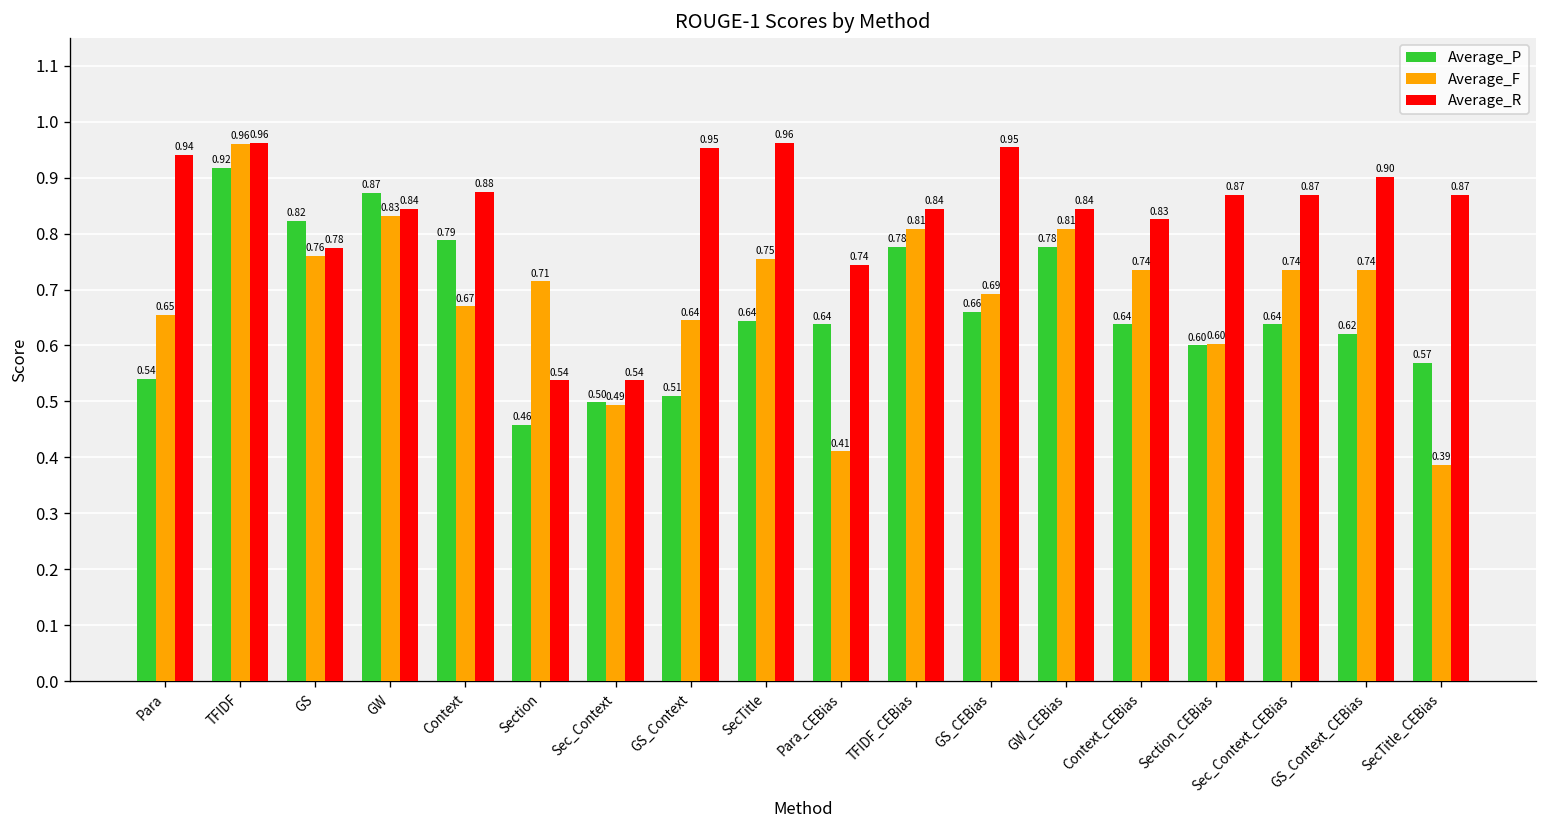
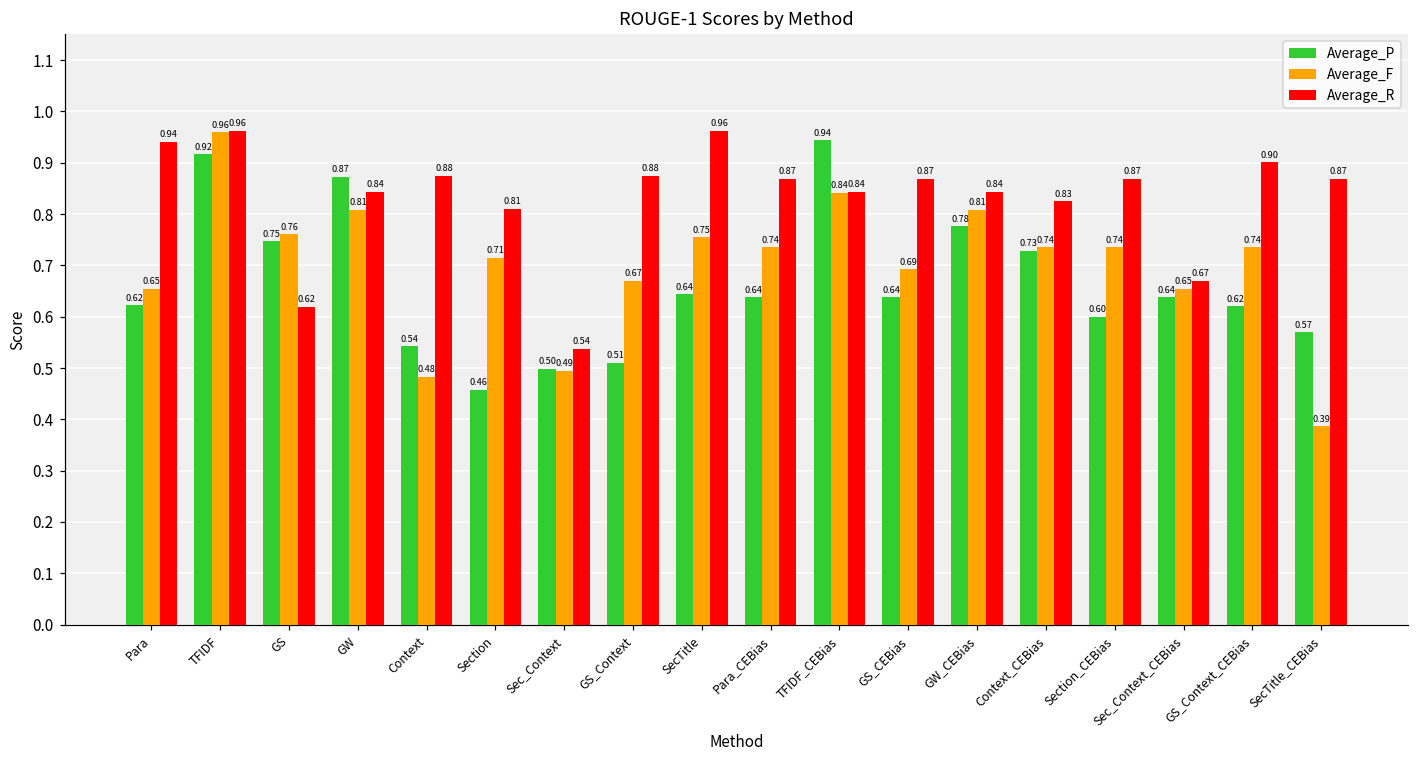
  {
    "Average_P": {
-     "Para": 0.54,
+     "Para": 0.62,
      "TFIDF": 0.92,
-     "GS": 0.82,
+     "GS": 0.75,
      "GW": 0.87,
-     "Context": 0.79,
+     "Context": 0.54,
      "Section": 0.46,
      "Sec_Context": 0.50,
      "GS_Context": 0.51,
      "SecTitle": 0.64,
      "Para_CEBias": 0.64,
-     "TFIDF_CEBias": 0.78,
-     "GS_CEBias": 0.66,
+     "TFIDF_CEBias": 0.94,
+     "GS_CEBias": 0.64,
      "GW_CEBias": 0.78,
-     "Context_CEBias": 0.64,
+     "Context_CEBias": 0.73,
      "Section_CEBias": 0.60,
      "Sec_Context_CEBias": 0.64,
      "GS_Context_CEBias": 0.62,
      "SecTitle_CEBias": 0.57
    },
    "Average_F": {
      "Para": 0.65,
      "TFIDF": 0.96,
      "GS": 0.76,
-     "GW": 0.83,
-     "Context": 0.67,
+     "GW": 0.81,
+     "Context": 0.48,
      "Section": 0.71,
      "Sec_Context": 0.49,
-     "GS_Context": 0.64,
+     "GS_Context": 0.67,
      "SecTitle": 0.75,
-     "Para_CEBias": 0.41,
-     "TFIDF_CEBias": 0.81,
+     "Para_CEBias": 0.74,
+     "TFIDF_CEBias": 0.84,
      "GS_CEBias": 0.69,
      "GW_CEBias": 0.81,
      "Context_CEBias": 0.74,
-     "Section_CEBias": 0.60,
-     "Sec_Context_CEBias": 0.74,
+     "Section_CEBias": 0.74,
+     "Sec_Context_CEBias": 0.65,
      "GS_Context_CEBias": 0.74,
      "SecTitle_CEBias": 0.39
    },
    "Average_R": {
      "Para": 0.94,
      "TFIDF": 0.96,
-     "GS": 0.78,
+     "GS": 0.62,
      "GW": 0.84,
      "Context": 0.88,
-     "Section": 0.54,
+     "Section": 0.81,
      "Sec_Context": 0.54,
-     "GS_Context": 0.95,
+     "GS_Context": 0.88,
      "SecTitle": 0.96,
-     "Para_CEBias": 0.74,
+     "Para_CEBias": 0.87,
      "TFIDF_CEBias": 0.84,
-     "GS_CEBias": 0.95,
+     "GS_CEBias": 0.87,
      "GW_CEBias": 0.84,
      "Context_CEBias": 0.83,
      "Section_CEBias": 0.87,
-     "Sec_Context_CEBias": 0.87,
+     "Sec_Context_CEBias": 0.67,
      "GS_Context_CEBias": 0.90,
      "SecTitle_CEBias": 0.87
    }
  }
